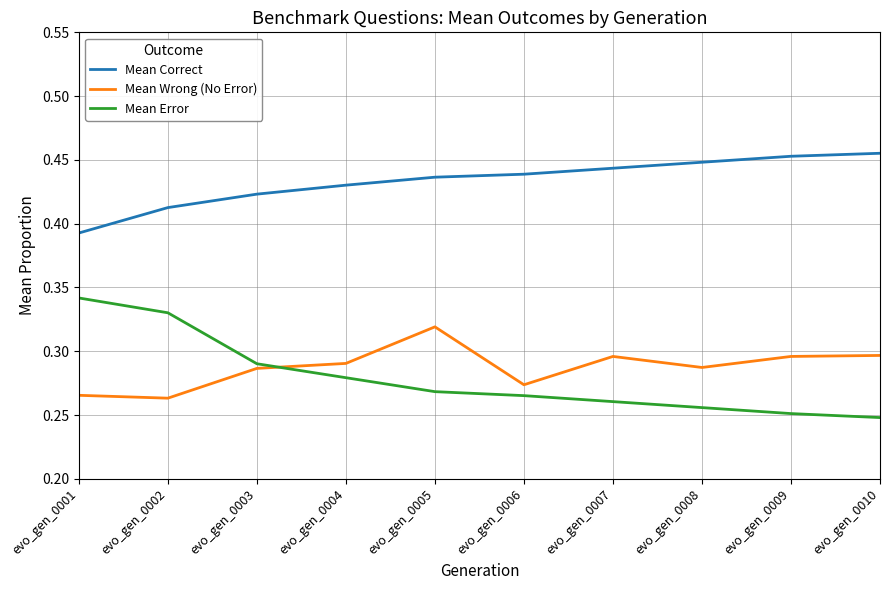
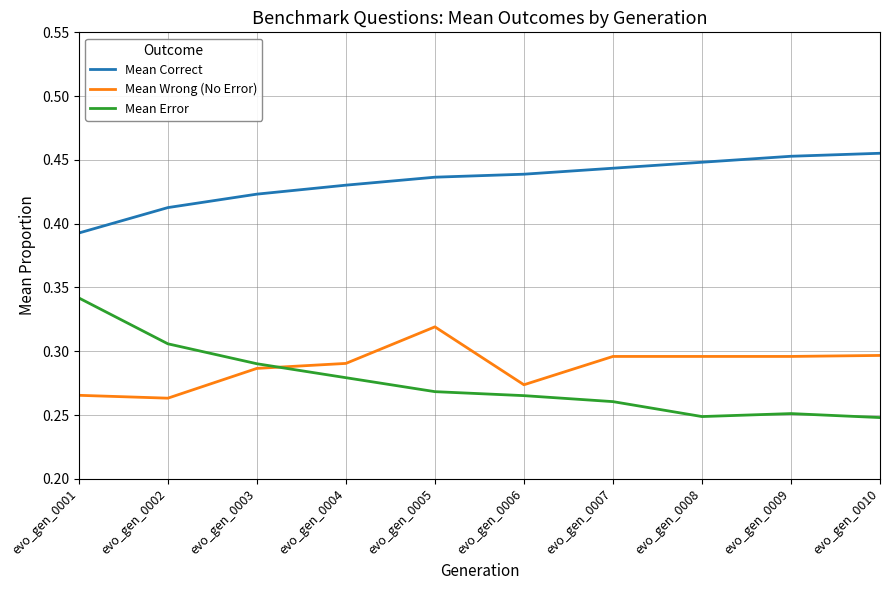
  {
    "Mean Correct": {
      "evo_gen_0001": 0.393,
      "evo_gen_0002": 0.413,
      "evo_gen_0003": 0.423,
      "evo_gen_0004": 0.430,
      "evo_gen_0005": 0.436,
      "evo_gen_0006": 0.439,
      "evo_gen_0007": 0.443,
      "evo_gen_0008": 0.448,
      "evo_gen_0009": 0.453,
      "evo_gen_0010": 0.455
    },
    "Mean Wrong (No Error)": {
      "evo_gen_0001": 0.265,
      "evo_gen_0002": 0.263,
      "evo_gen_0003": 0.287,
      "evo_gen_0004": 0.290,
      "evo_gen_0005": 0.319,
      "evo_gen_0006": 0.274,
      "evo_gen_0007": 0.296,
-     "evo_gen_0008": 0.287,
+     "evo_gen_0008": 0.296,
      "evo_gen_0009": 0.296,
      "evo_gen_0010": 0.297
    },
    "Mean Error": {
      "evo_gen_0001": 0.342,
-     "evo_gen_0002": 0.330,
+     "evo_gen_0002": 0.306,
      "evo_gen_0003": 0.290,
      "evo_gen_0004": 0.279,
      "evo_gen_0005": 0.268,
      "evo_gen_0006": 0.265,
      "evo_gen_0007": 0.261,
-     "evo_gen_0008": 0.256,
+     "evo_gen_0008": 0.249,
      "evo_gen_0009": 0.251,
      "evo_gen_0010": 0.248
    }
  }
